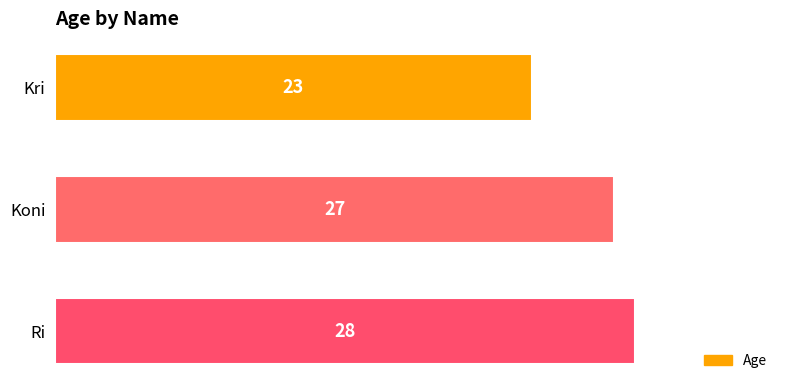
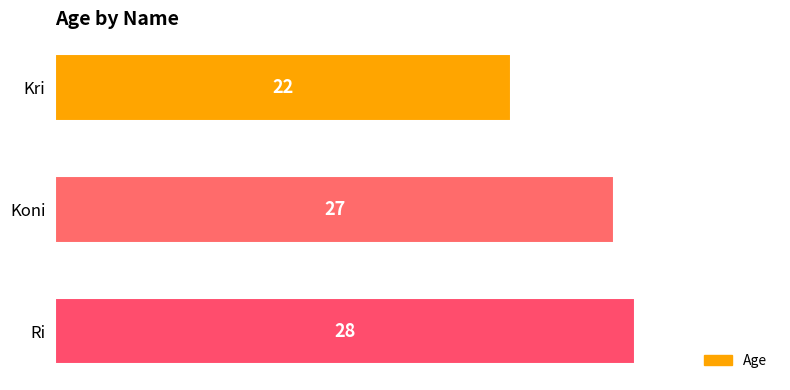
  {
-   "Kri": 23,
+   "Kri": 22,
    "Koni": 27,
    "Ri": 28
  }
